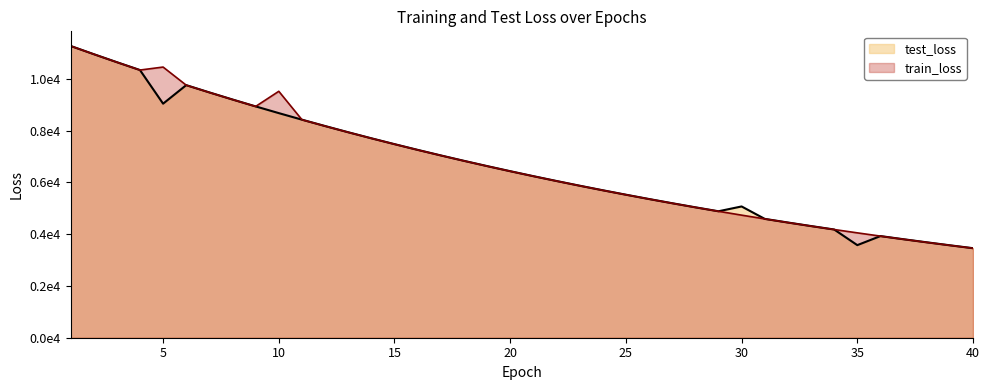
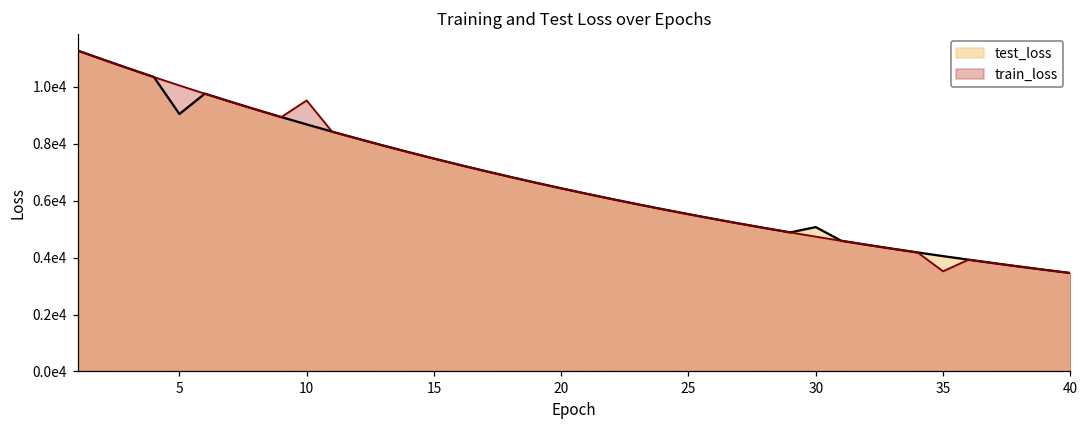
  {
    "test_loss": {
      "5": 9000,
      "10": 8700,
      "30": 5100,
-     "35": 3600
+     "35": 4000
    },
    "train_loss": {
-     "5": 10500,
+     "5": 10000,
      "10": 9500,
      "30": 4700,
-     "35": 4000
+     "35": 3500
    }
  }
